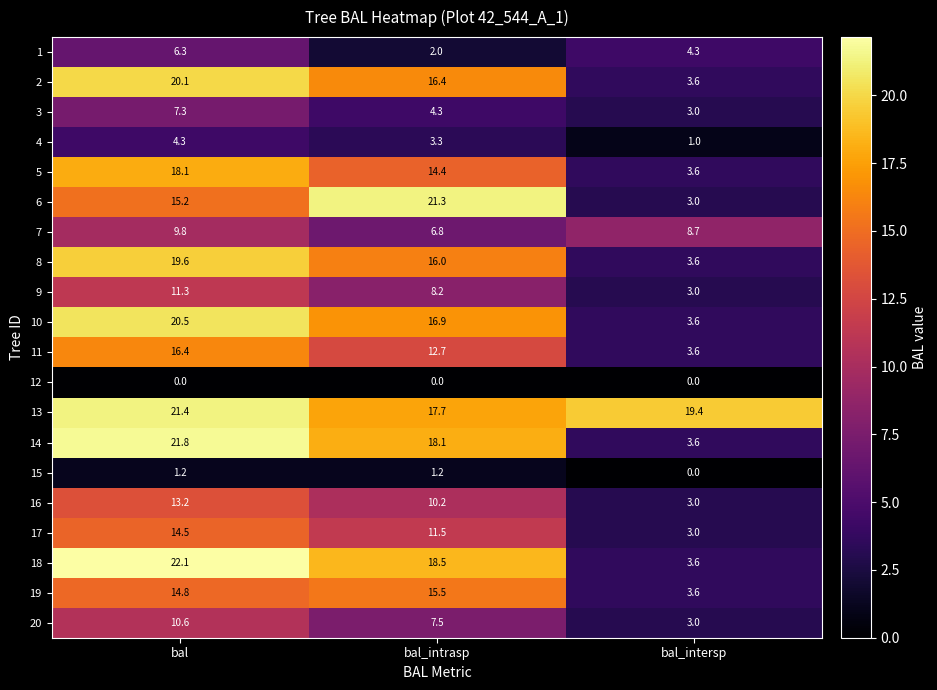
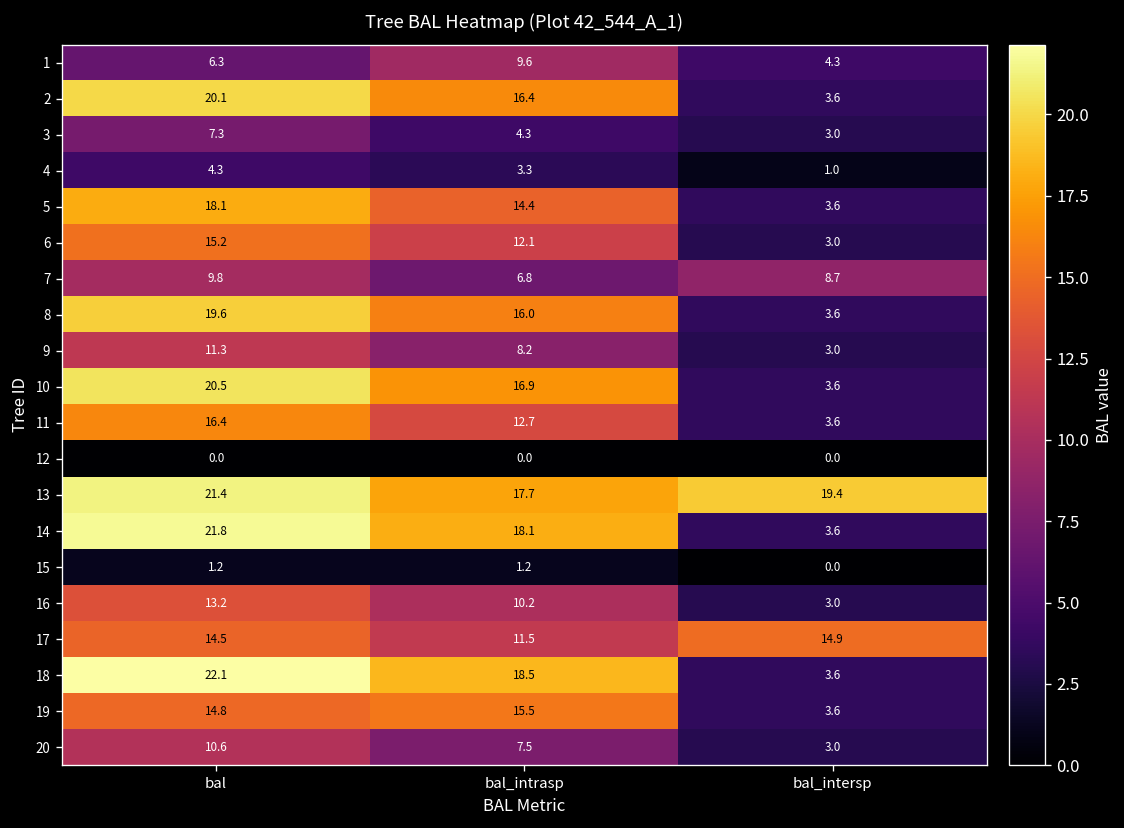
  {
    "1": {
      "bal": 6.3,
-     "bal_intrasp": 2.0,
+     "bal_intrasp": 9.6,
      "bal_intersp": 4.3
    },
    "2": {
      "bal": 20.1,
      "bal_intrasp": 16.4,
      "bal_intersp": 3.6
    },
    "3": {
      "bal": 7.3,
      "bal_intrasp": 4.3,
      "bal_intersp": 3.0
    },
    "4": {
      "bal": 4.3,
      "bal_intrasp": 3.3,
      "bal_intersp": 1.0
    },
    "5": {
      "bal": 18.1,
      "bal_intrasp": 14.4,
      "bal_intersp": 3.6
    },
    "6": {
      "bal": 15.2,
-     "bal_intrasp": 21.3,
+     "bal_intrasp": 12.1,
      "bal_intersp": 3.0
    },
    "7": {
      "bal": 9.8,
      "bal_intrasp": 6.8,
      "bal_intersp": 8.7
    },
    "8": {
      "bal": 19.6,
      "bal_intrasp": 16.0,
      "bal_intersp": 3.6
    },
    "9": {
      "bal": 11.3,
      "bal_intrasp": 8.2,
      "bal_intersp": 3.0
    },
    "10": {
      "bal": 20.5,
      "bal_intrasp": 16.9,
      "bal_intersp": 3.6
    },
    "11": {
      "bal": 16.4,
      "bal_intrasp": 12.7,
      "bal_intersp": 3.6
    },
    "12": {
      "bal": 0.0,
      "bal_intrasp": 0.0,
      "bal_intersp": 0.0
    },
    "13": {
      "bal": 21.4,
      "bal_intrasp": 17.7,
      "bal_intersp": 19.4
    },
    "14": {
      "bal": 21.8,
      "bal_intrasp": 18.1,
      "bal_intersp": 3.6
    },
    "15": {
      "bal": 1.2,
      "bal_intrasp": 1.2,
      "bal_intersp": 0.0
    },
    "16": {
      "bal": 13.2,
      "bal_intrasp": 10.2,
      "bal_intersp": 3.0
    },
    "17": {
      "bal": 14.5,
      "bal_intrasp": 11.5,
-     "bal_intersp": 3.0
+     "bal_intersp": 14.9
    },
    "18": {
      "bal": 22.1,
      "bal_intrasp": 18.5,
      "bal_intersp": 3.6
    },
    "19": {
      "bal": 14.8,
      "bal_intrasp": 15.5,
      "bal_intersp": 3.6
    },
    "20": {
      "bal": 10.6,
      "bal_intrasp": 7.5,
      "bal_intersp": 3.0
    }
  }
